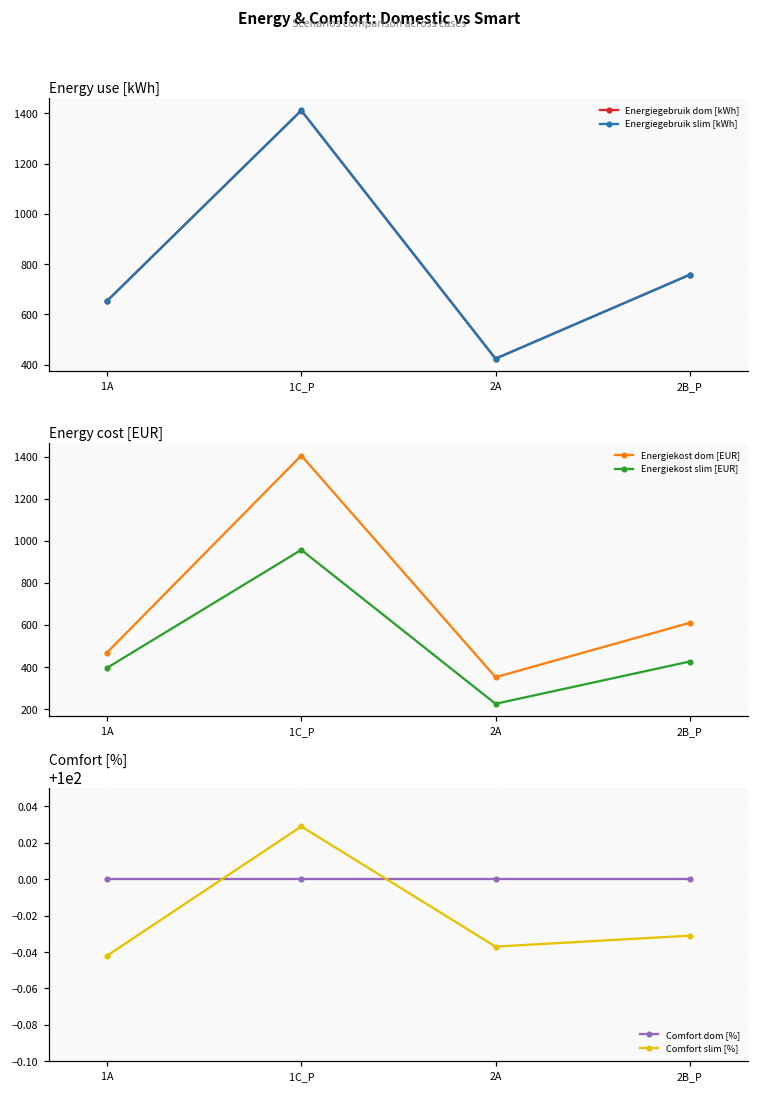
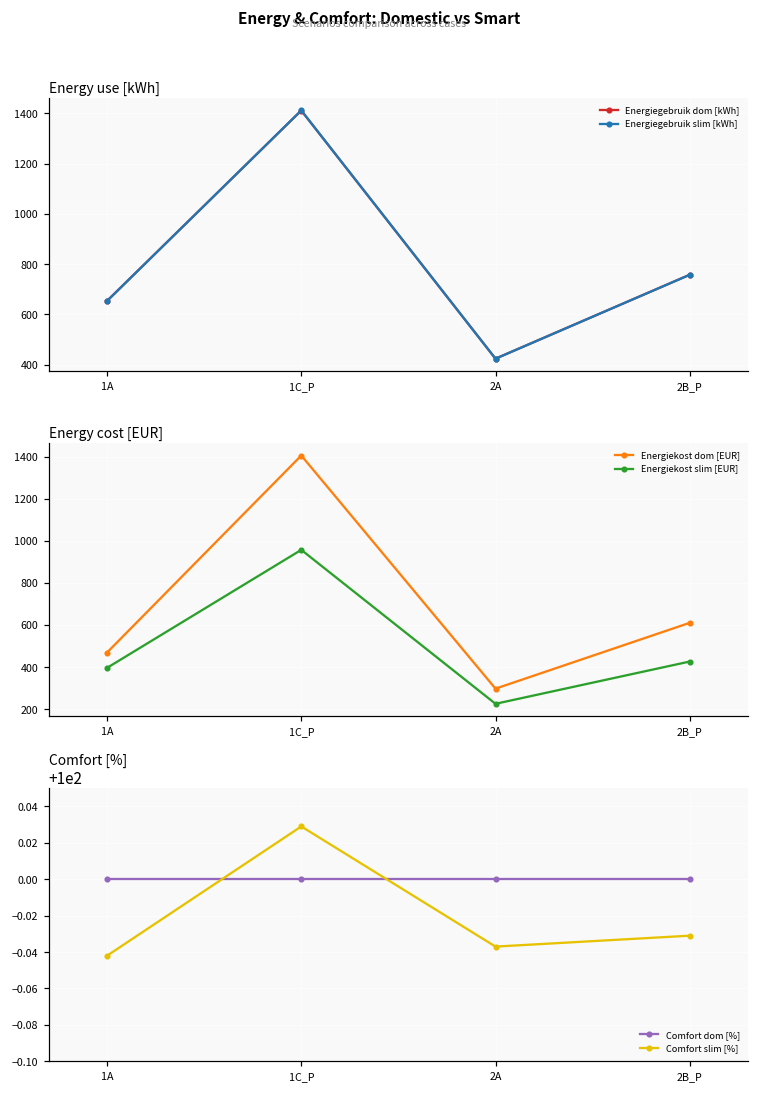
  {
    "Energy use [kWh]": {
      "1A": 650,
      "1C_P": 1410,
      "2A": 420,
      "2B_P": 760
    },
    "Energy cost [EUR]": {
      "Energiekost dom [EUR]": {
        "1A": 470,
        "1C_P": 1400,
-       "2A": 350,
+       "2A": 300,
        "2B_P": 610
      },
      "Energiekost slim [EUR]": {
        "1A": 400,
        "1C_P": 960,
        "2A": 230,
        "2B_P": 430
      }
    },
    "Comfort [%]": {
      "Comfort dom [%]": {
        "1A": 100.000,
        "1C_P": 100.000,
        "2A": 100.000,
        "2B_P": 100.000
      },
      "Comfort slim [%]": {
        "1A": 99.958,
        "1C_P": 100.029,
        "2A": 99.963,
        "2B_P": 99.969
      }
    }
  }
